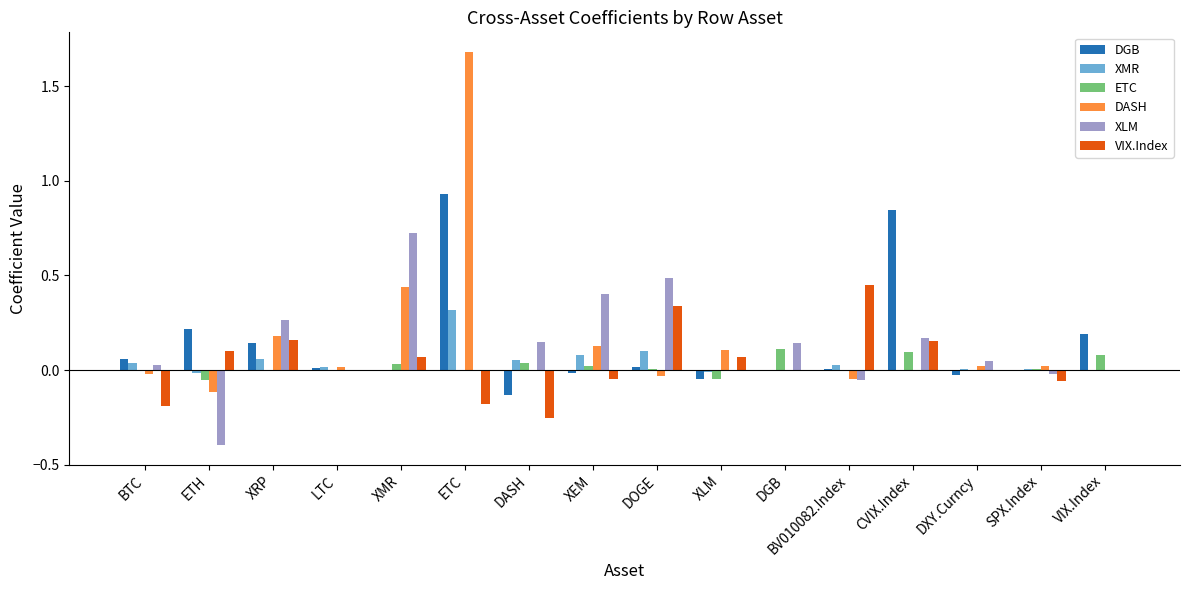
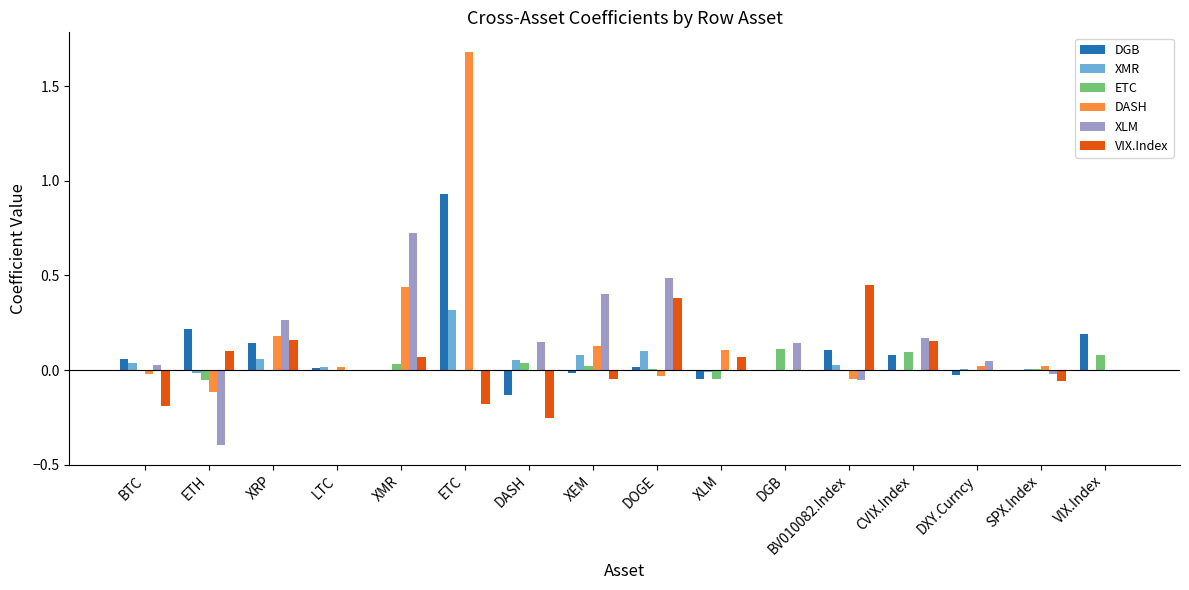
  {
    "DGB": {
      "BTC": 0.06,
      "ETH": 0.22,
      "XRP": 0.14,
      "XMR": 0.00,
      "ETC": 0.93,
      "DASH": -0.13,
      "XEM": -0.02,
      "DOGE": 0.02,
      "XLM": -0.05,
      "DGB": 0.00,
-     "BV010082.Index": 0.00,
-     "CVIX.Index": 0.85,
+     "BV010082.Index": 0.11,
+     "CVIX.Index": 0.08,
      "DXY.Curncy": -0.03,
      "SPX.Index": 0.00,
      "VIX.Index": 0.19
    },
    "ETC": {
      "ETH": -0.06,
      "XRP": 0.00,
      "LTC": 0.00,
      "XMR": 0.03,
      "ETC": 0.00,
      "DASH": 0.04,
      "XEM": 0.02,
      "XLM": -0.05,
      "DGB": 0.11,
      "BV010082.Index": 0.00,
      "CVIX.Index": 0.09,
      "VIX.Index": 0.08
    },
    "DASH": {
      "BTC": -0.02,
      "ETH": -0.12,
      "XRP": 0.18,
      "LTC": 0.01,
      "XMR": 0.44,
      "ETC": 1.68,
      "DASH": 0.00,
      "XEM": 0.13,
      "DOGE": -0.03,
      "XLM": 0.11,
      "DGB": 0.00,
      "BV010082.Index": -0.05,
      "CVIX.Index": 0.00,
      "DXY.Curncy": 0.02,
      "SPX.Index": 0.02,
      "VIX.Index": 0.00
    },
    "VIX.Index": {
      "BTC": -0.19,
      "ETH": 0.10,
      "XRP": 0.16,
      "LTC": 0.00,
      "XMR": 0.07,
      "ETC": -0.18,
      "DASH": -0.25,
      "XEM": -0.05,
-     "DOGE": 0.34,
+     "DOGE": 0.38,
      "XLM": 0.07,
      "DGB": 0.00,
      "BV010082.Index": 0.45,
      "CVIX.Index": 0.15,
      "DXY.Curncy": 0.00,
      "SPX.Index": -0.06,
      "VIX.Index": 0.00
    }
  }
